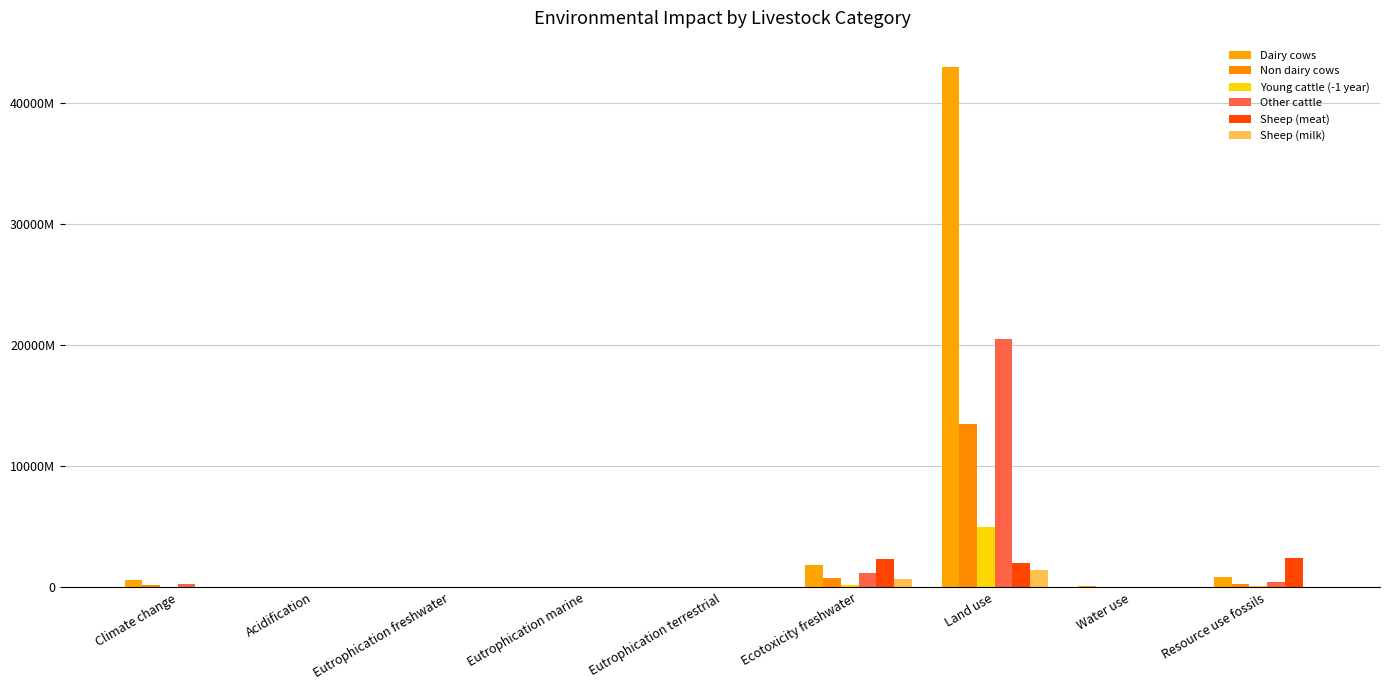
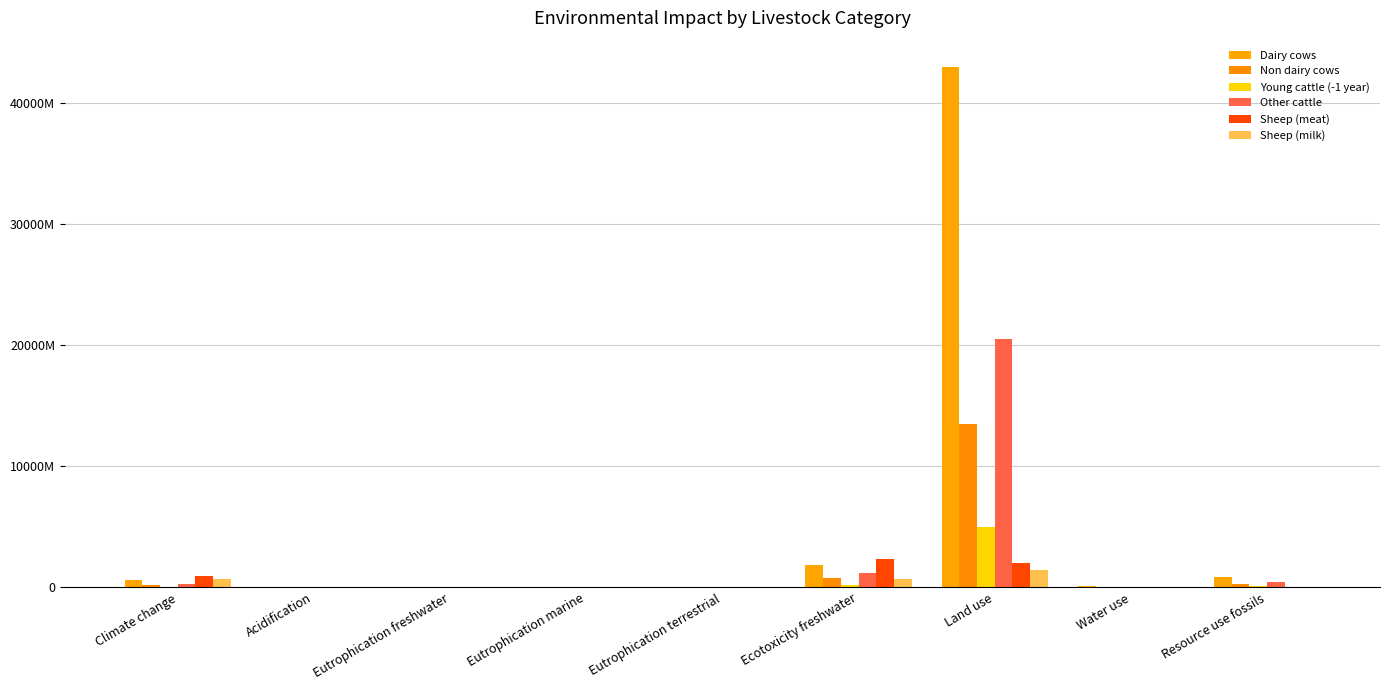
  {
    "Other cattle": {
      "Climate change": 200000000,
      "Ecotoxicity freshwater": 1200000000,
      "Land use": 20500000000,
      "Resource use fossils": 400000000
    },
    "Sheep (meat)": {
-     "Climate change": 0,
+     "Climate change": 1000000000,
      "Ecotoxicity freshwater": 2400000000,
      "Land use": 2000000000,
-     "Resource use fossils": 2400000000
+     "Resource use fossils": 0
    },
    "Sheep (milk)": {
-     "Climate change": 0,
+     "Climate change": 700000000,
      "Ecotoxicity freshwater": 700000000,
      "Land use": 1400000000
    }
  }
